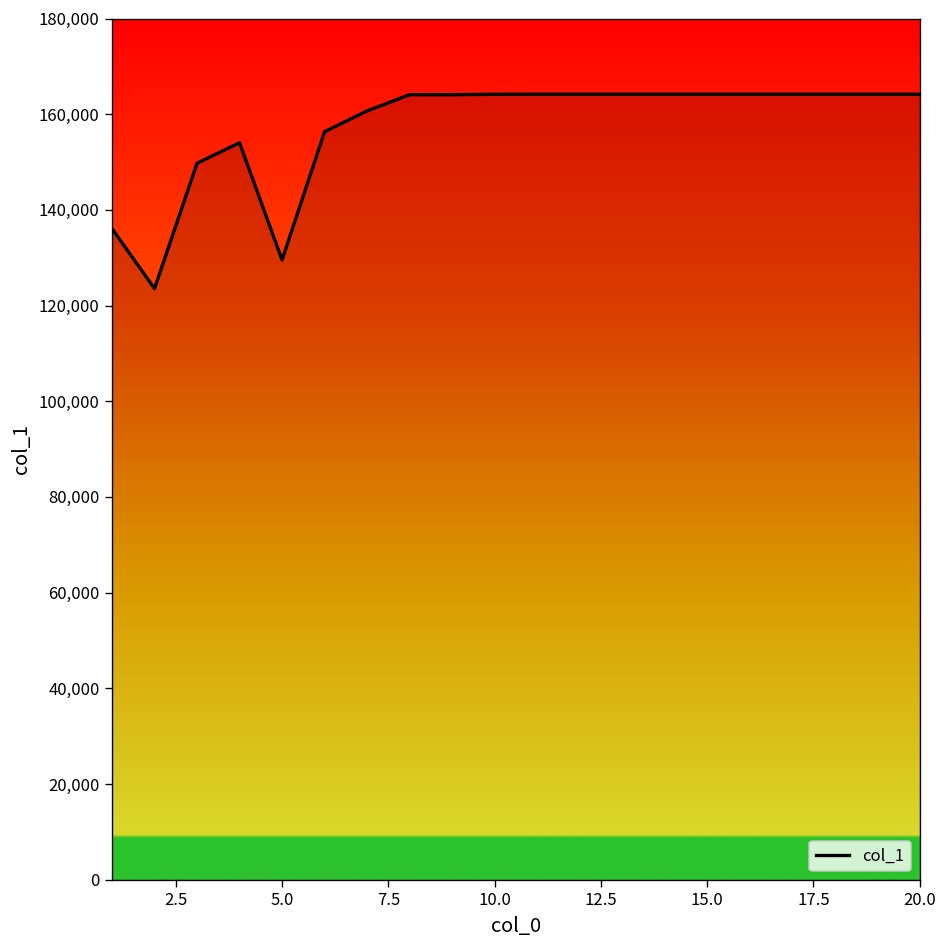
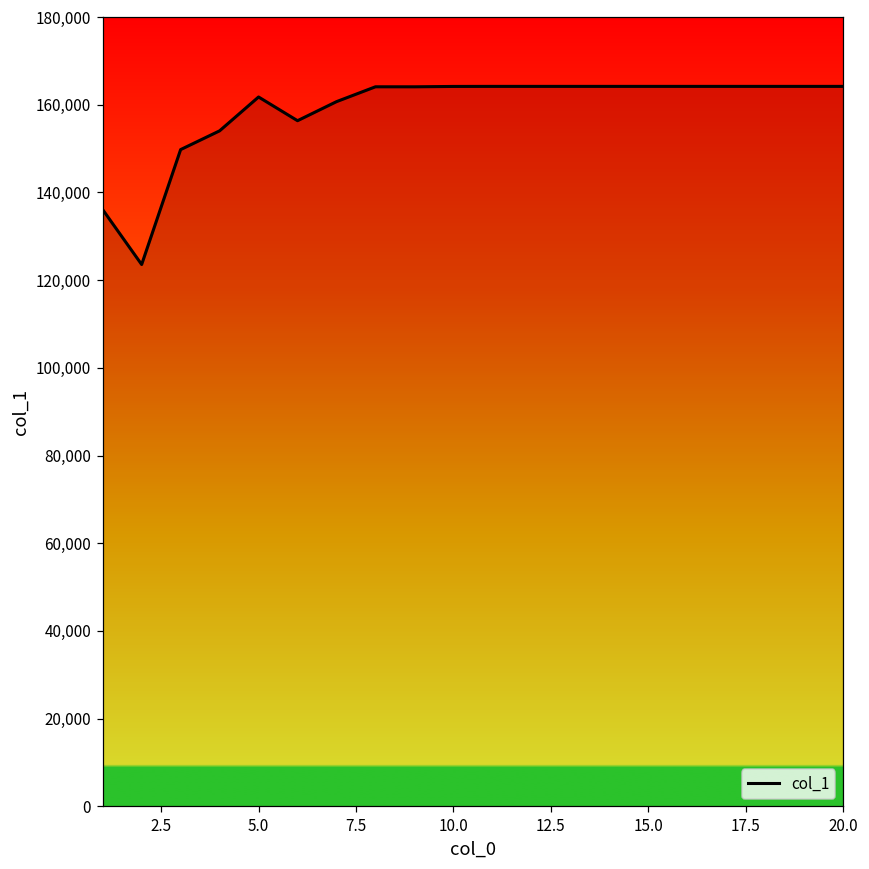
  {
-   "5.0": "130,000",
+   "5.0": "162,000",
    "10.0": "164,000",
    "15.0": "164,000",
    "20.0": "164,000"
  }
